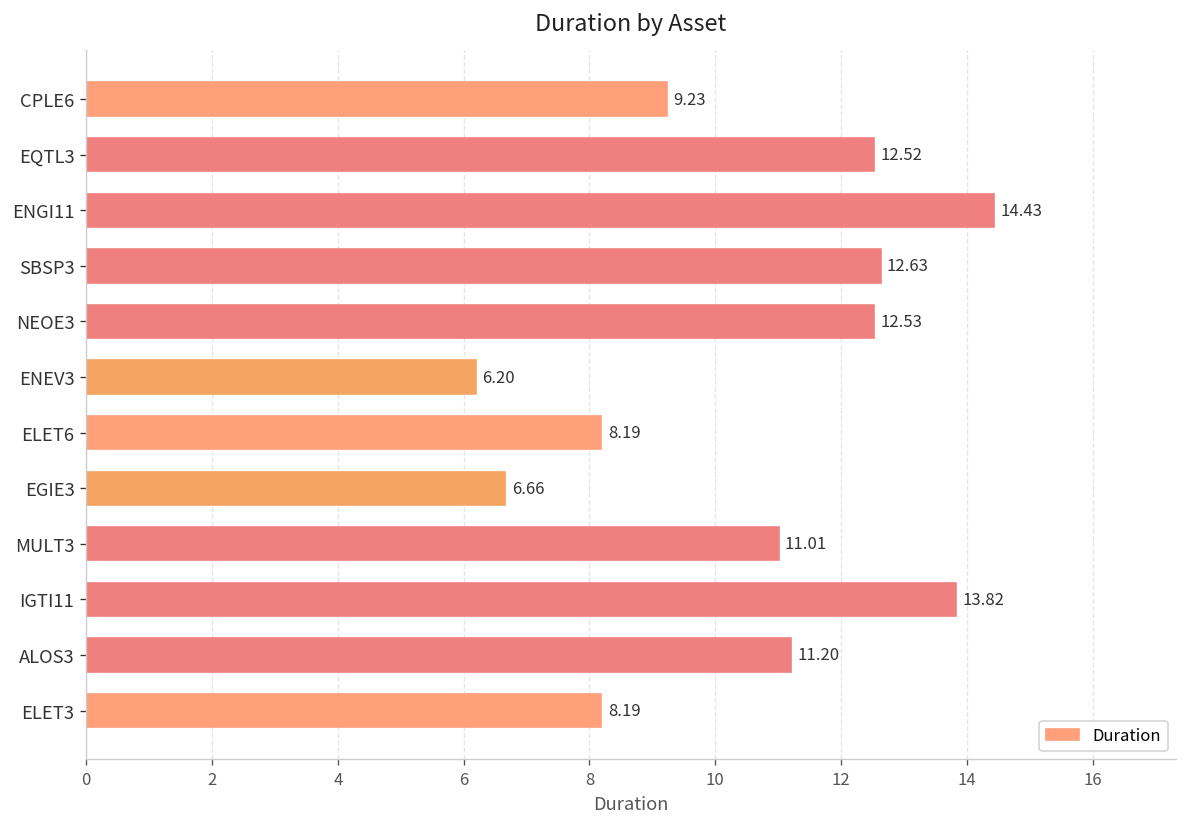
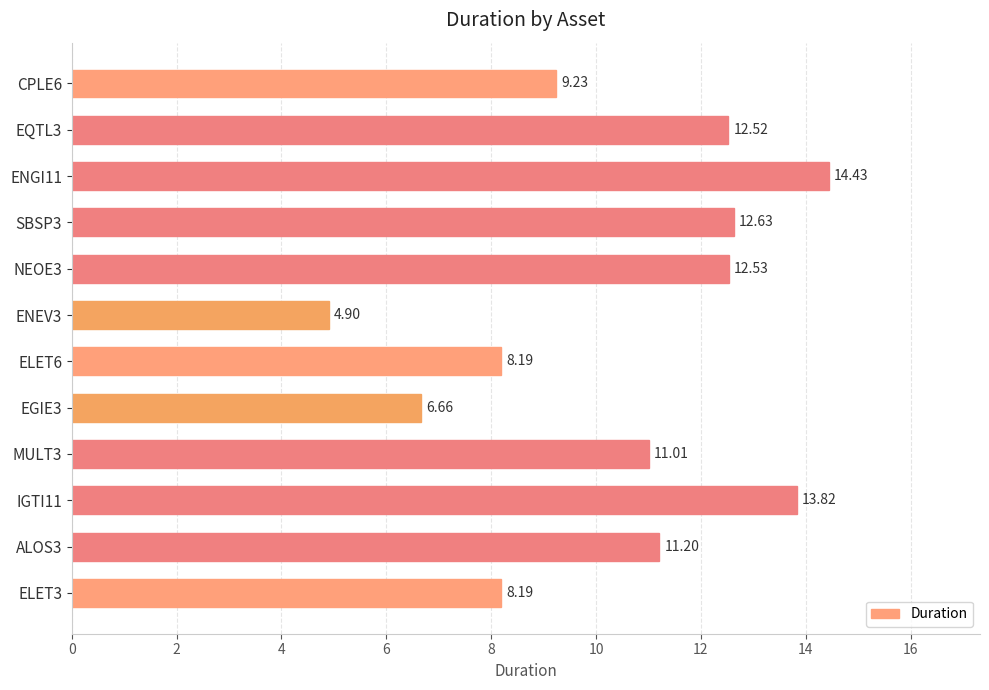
  {
    "CPLE6": 9.23,
    "EQTL3": 12.52,
    "ENGI11": 14.43,
    "SBSP3": 12.63,
    "NEOE3": 12.53,
-   "ENEV3": 6.20,
+   "ENEV3": 4.90,
    "ELET6": 8.19,
    "EGIE3": 6.66,
    "MULT3": 11.01,
    "IGTI11": 13.82,
    "ALOS3": 11.20,
    "ELET3": 8.19
  }
